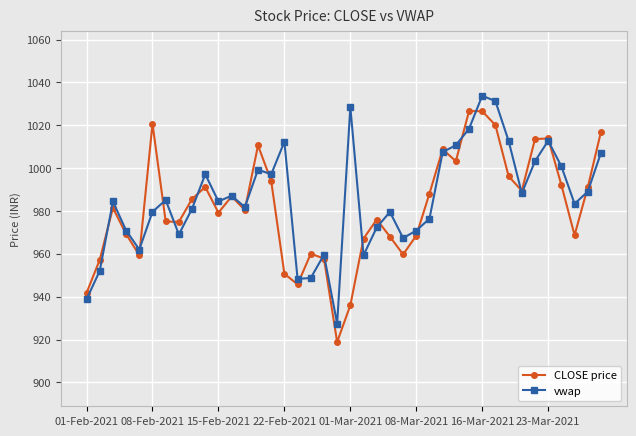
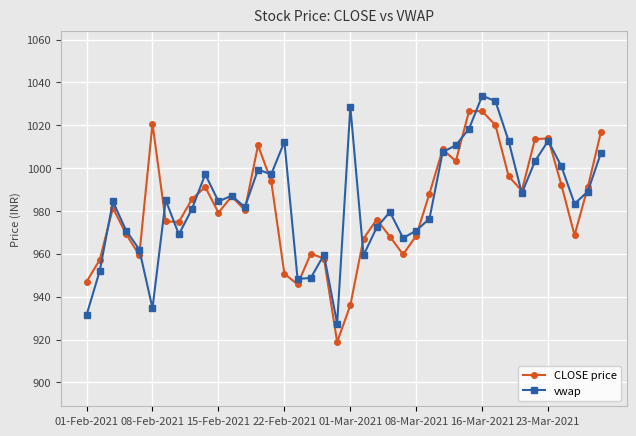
  {
    "CLOSE price": {
-     "01-Feb-2021": 942,
+     "01-Feb-2021": 947,
      "08-Feb-2021": 1021,
      "15-Feb-2021": 979,
      "22-Feb-2021": 951,
      "01-Mar-2021": 936,
      "08-Mar-2021": 969,
      "16-Mar-2021": 1027
    },
    "vwap": {
-     "01-Feb-2021": 939,
-     "08-Feb-2021": 980,
+     "01-Feb-2021": 931,
+     "08-Feb-2021": 935,
      "15-Feb-2021": 984,
      "22-Feb-2021": 1012,
      "01-Mar-2021": 1029,
      "08-Mar-2021": 971,
      "16-Mar-2021": 1034
    }
  }
